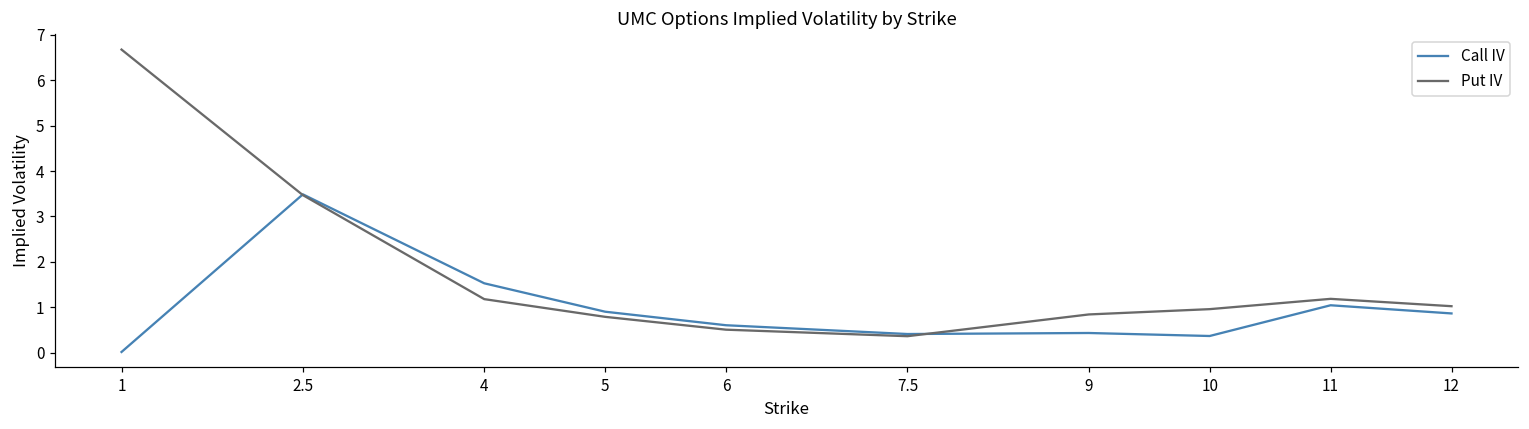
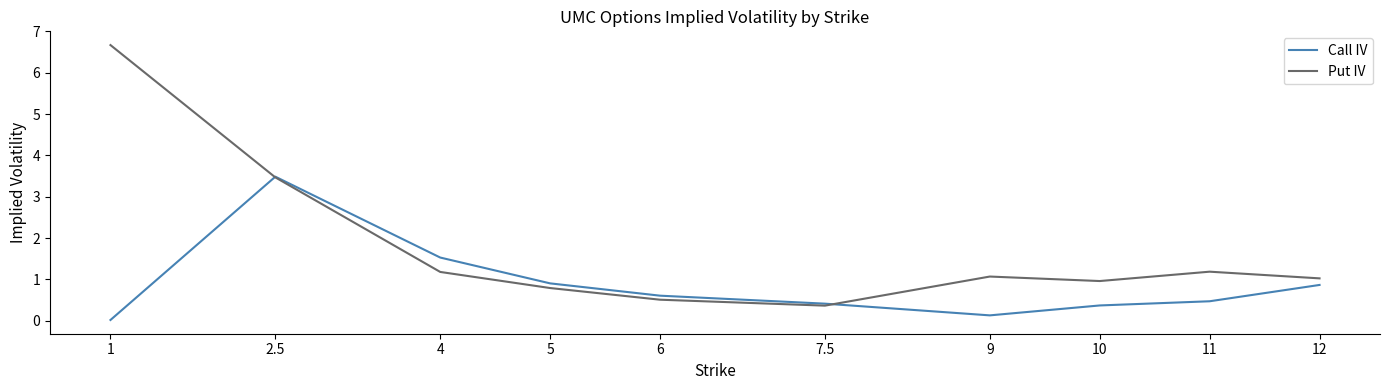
  {
    "Call IV": {
      "1": 0.0,
      "4": 1.5,
      "5": 0.9,
      "6": 0.6,
-     "9": 0.4,
+     "9": 0.1,
      "10": 0.4,
-     "11": 1.0,
+     "11": 0.5,
      "12": 0.9
    },
    "Put IV": {
      "1": 6.7,
      "4": 1.2,
      "5": 0.8,
      "6": 0.5,
-     "9": 0.8,
+     "9": 1.1,
      "10": 1.0,
      "11": 1.2,
      "12": 1.0
    }
  }
